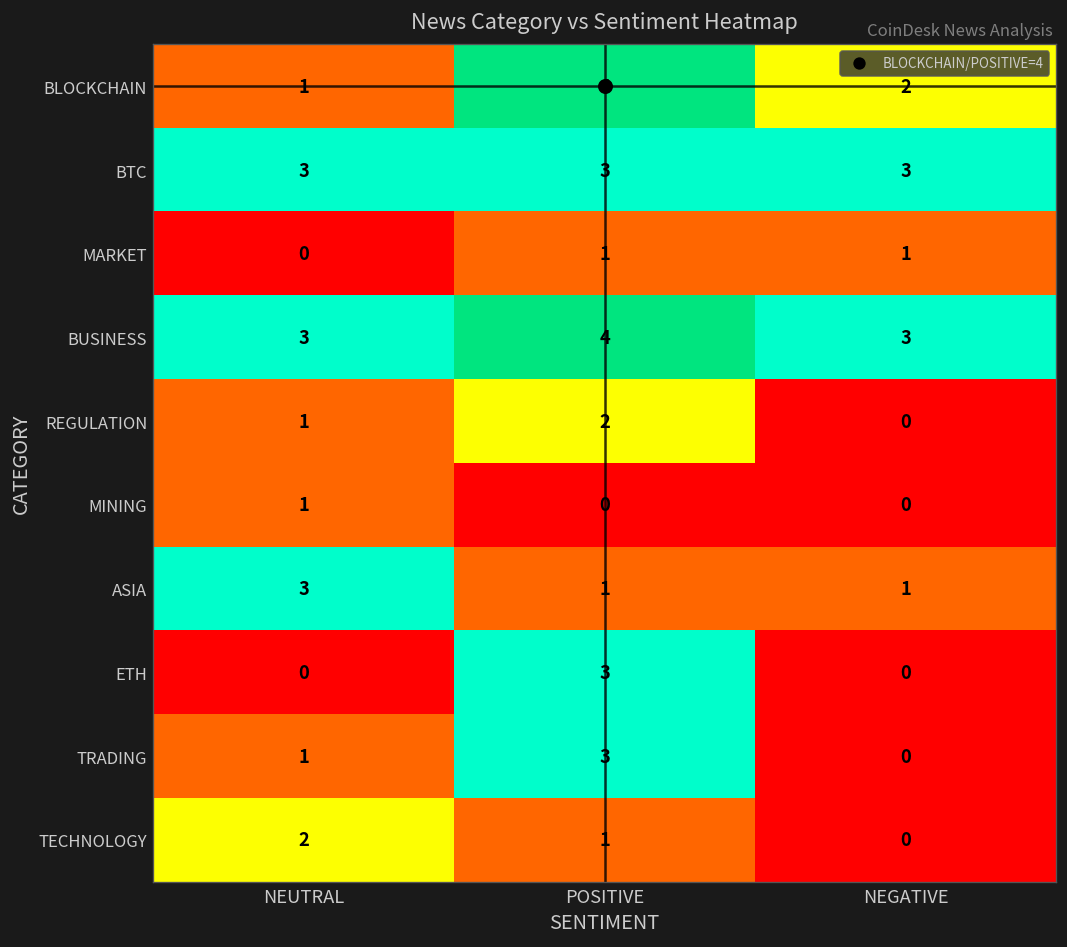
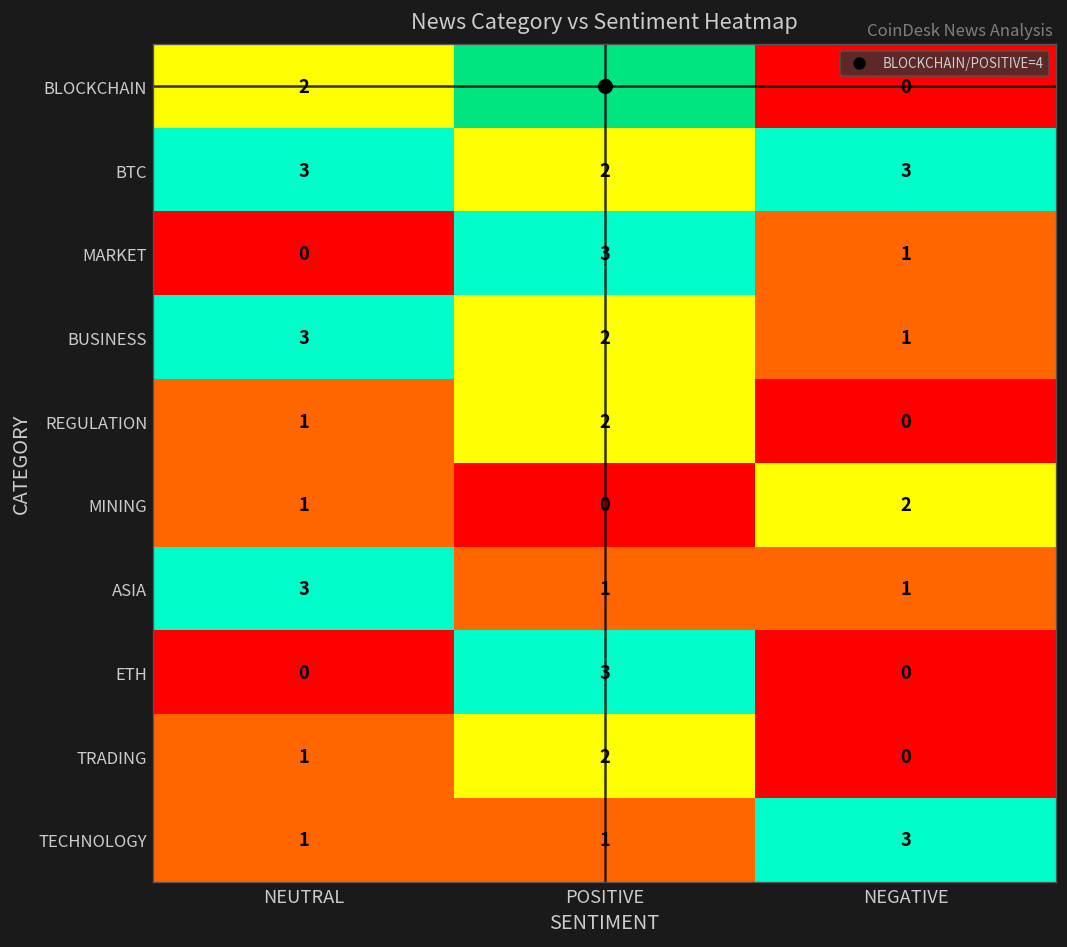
  {
    "BLOCKCHAIN": {
-     "NEUTRAL": 1,
-     "NEGATIVE": 2
+     "NEUTRAL": 2,
+     "NEGATIVE": 0
    },
    "BTC": {
      "NEUTRAL": 3,
-     "POSITIVE": 3,
+     "POSITIVE": 2,
      "NEGATIVE": 3
    },
    "MARKET": {
      "NEUTRAL": 0,
-     "POSITIVE": 1,
+     "POSITIVE": 3,
      "NEGATIVE": 1
    },
    "BUSINESS": {
      "NEUTRAL": 3,
-     "POSITIVE": 4,
-     "NEGATIVE": 3
+     "POSITIVE": 2,
+     "NEGATIVE": 1
    },
    "REGULATION": {
      "NEUTRAL": 1,
      "POSITIVE": 2,
      "NEGATIVE": 0
    },
    "MINING": {
      "NEUTRAL": 1,
      "POSITIVE": 0,
-     "NEGATIVE": 0
+     "NEGATIVE": 2
    },
    "ASIA": {
      "NEUTRAL": 3,
      "POSITIVE": 1,
      "NEGATIVE": 1
    },
    "ETH": {
      "NEUTRAL": 0,
      "POSITIVE": 3,
      "NEGATIVE": 0
    },
    "TRADING": {
      "NEUTRAL": 1,
-     "POSITIVE": 3,
+     "POSITIVE": 2,
      "NEGATIVE": 0
    },
    "TECHNOLOGY": {
-     "NEUTRAL": 2,
+     "NEUTRAL": 1,
      "POSITIVE": 1,
-     "NEGATIVE": 0
+     "NEGATIVE": 3
    }
  }
